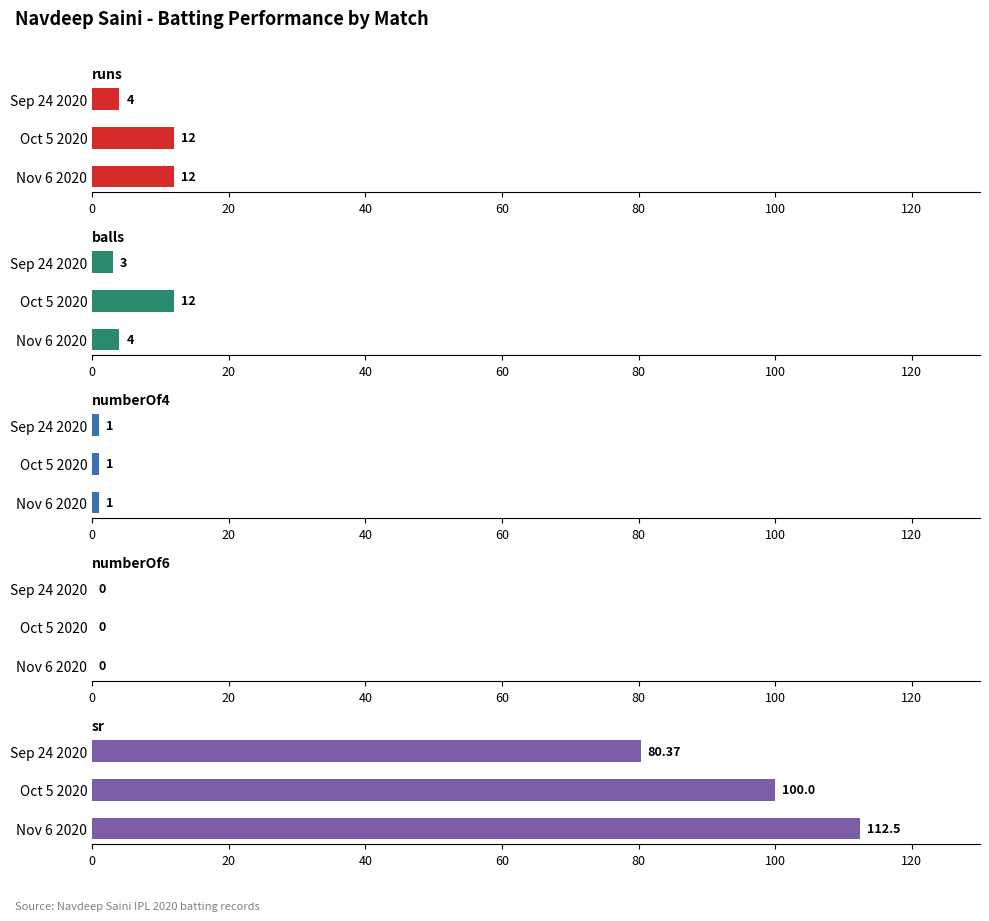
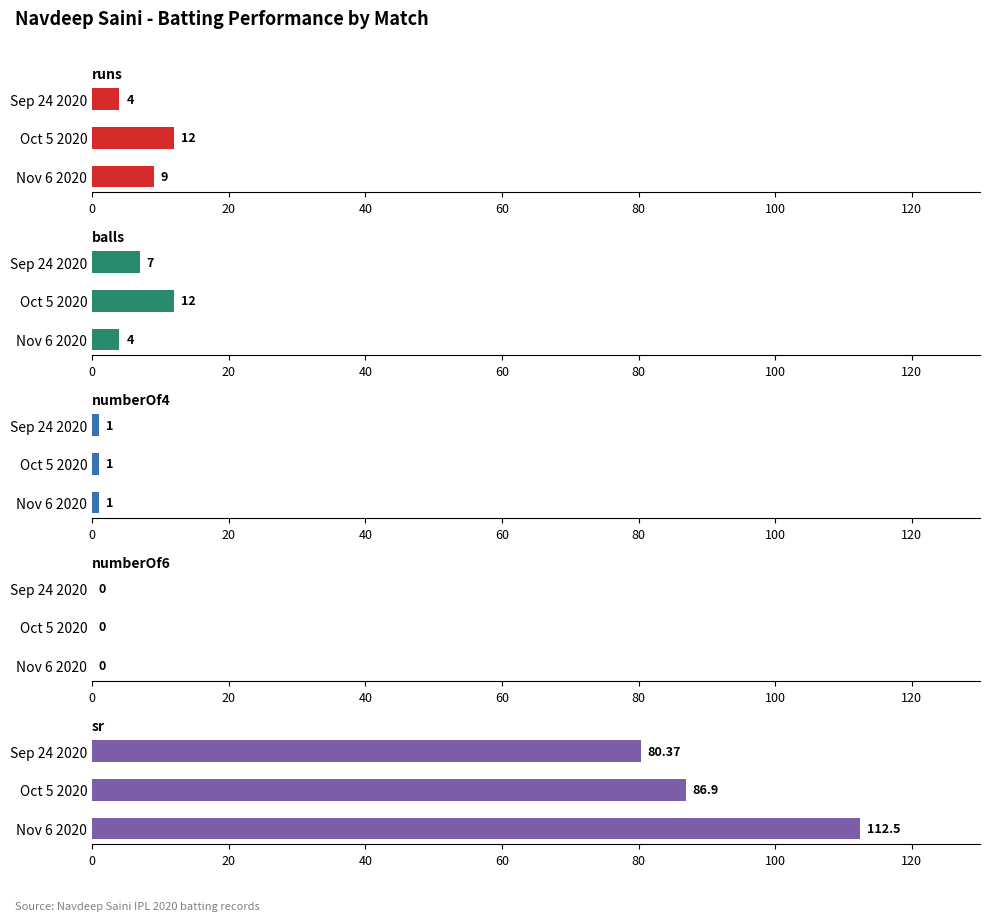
  {
    "runs": {
      "Sep 24 2020": 4,
      "Oct 5 2020": 12,
-     "Nov 6 2020": 12
+     "Nov 6 2020": 9
    },
    "balls": {
-     "Sep 24 2020": 3,
+     "Sep 24 2020": 7,
      "Oct 5 2020": 12,
      "Nov 6 2020": 4
    },
    "numberOf4": {
      "Sep 24 2020": 1,
      "Oct 5 2020": 1,
      "Nov 6 2020": 1
    },
    "numberOf6": {
      "Sep 24 2020": 0,
      "Oct 5 2020": 0,
      "Nov 6 2020": 0
    },
    "sr": {
      "Sep 24 2020": 80.37,
-     "Oct 5 2020": 100.0,
+     "Oct 5 2020": 86.9,
      "Nov 6 2020": 112.5
    }
  }
